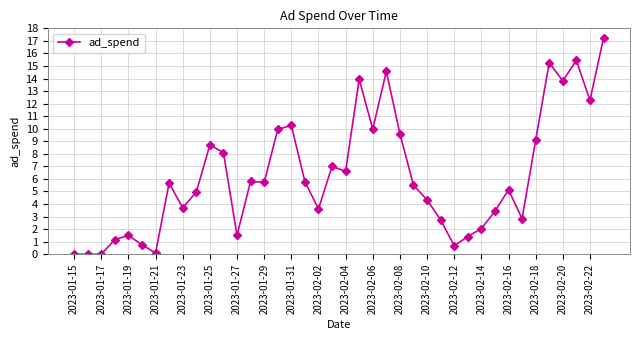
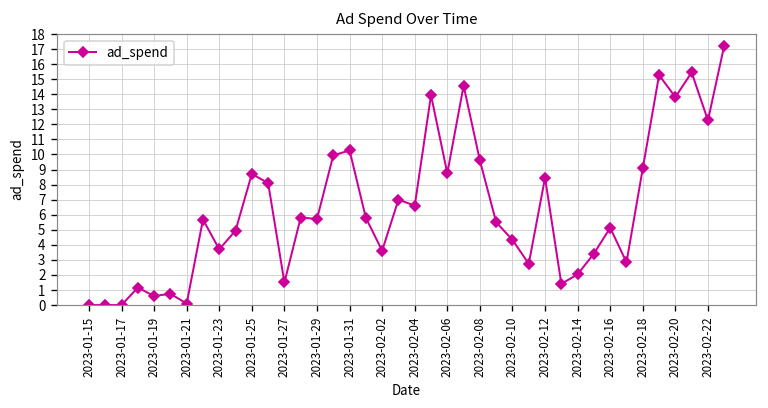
  {
    "2023-01-15": 0.0,
    "2023-01-17": 0.0,
-   "2023-01-19": 1.5,
+   "2023-01-19": 0.6,
    "2023-01-21": 0.1,
    "2023-01-23": 3.7,
    "2023-01-25": 8.7,
    "2023-01-27": 1.5,
    "2023-01-29": 5.7,
    "2023-01-31": 10.3,
    "2023-02-02": 3.6,
    "2023-02-04": 6.6,
-   "2023-02-06": 10.0,
+   "2023-02-06": 8.8,
    "2023-02-08": 9.6,
    "2023-02-10": 4.3,
-   "2023-02-12": 0.7,
+   "2023-02-12": 8.5,
    "2023-02-14": 2.0,
    "2023-02-16": 5.1,
    "2023-02-18": 9.1,
    "2023-02-20": 13.8,
    "2023-02-22": 12.3
  }
